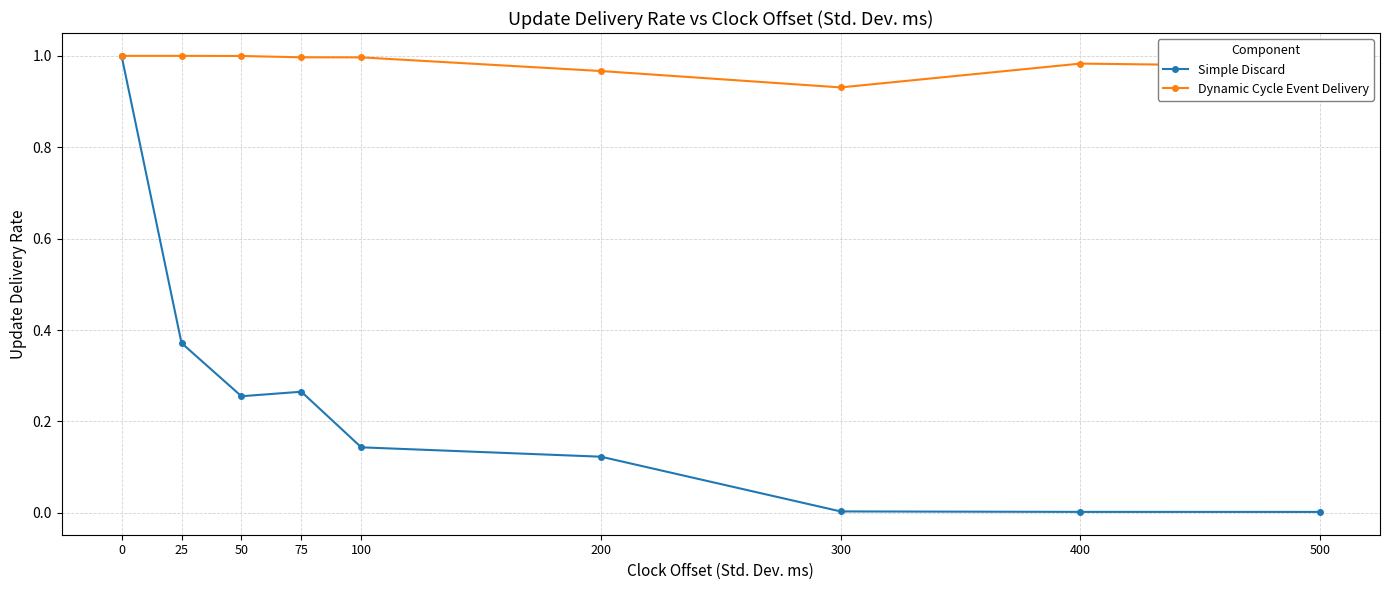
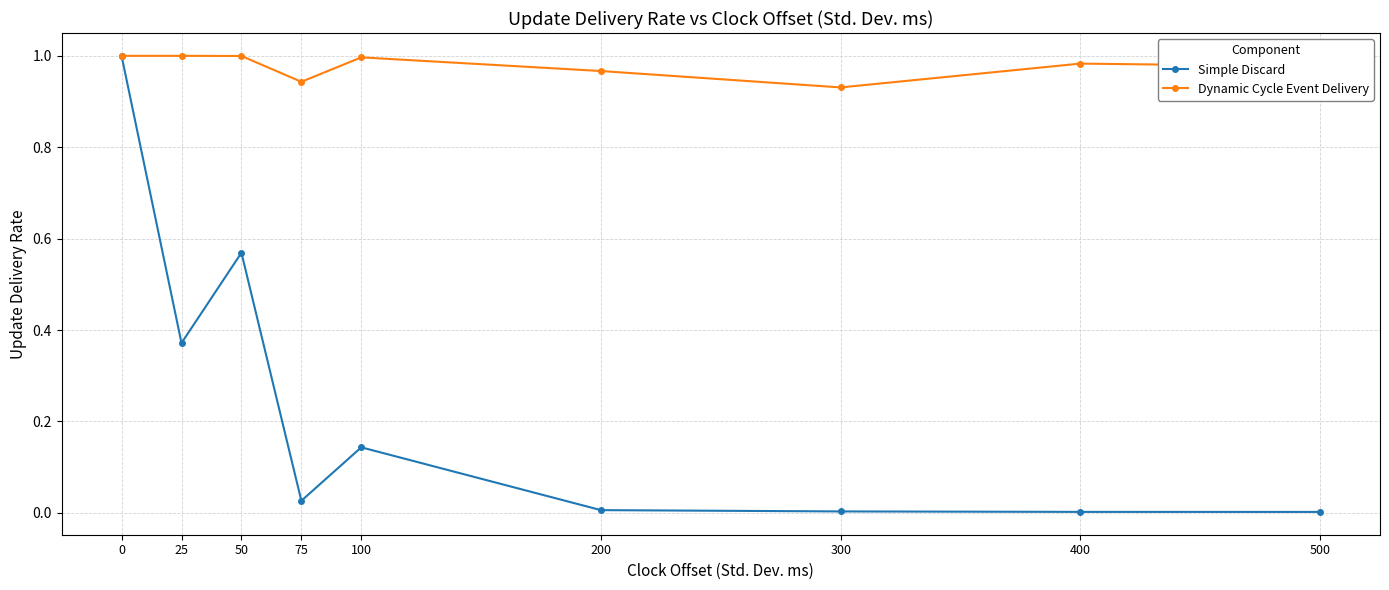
  {
    "Simple Discard": {
      "25": 0.37,
-     "50": 0.26,
-     "75": 0.27,
+     "50": 0.57,
+     "75": 0.03,
      "100": 0.14,
-     "200": 0.12,
+     "200": 0.01,
      "300": 0.00,
      "400": 0.00,
      "500": 0.00
    },
    "Dynamic Cycle Event Delivery": {
      "25": 1.00,
      "50": 1.00,
-     "75": 1.00,
+     "75": 0.94,
      "100": 1.00,
      "200": 0.97,
      "300": 0.93,
      "400": 0.98
    }
  }
